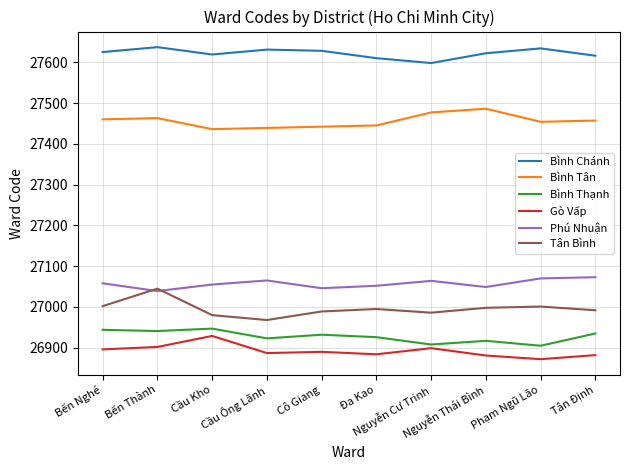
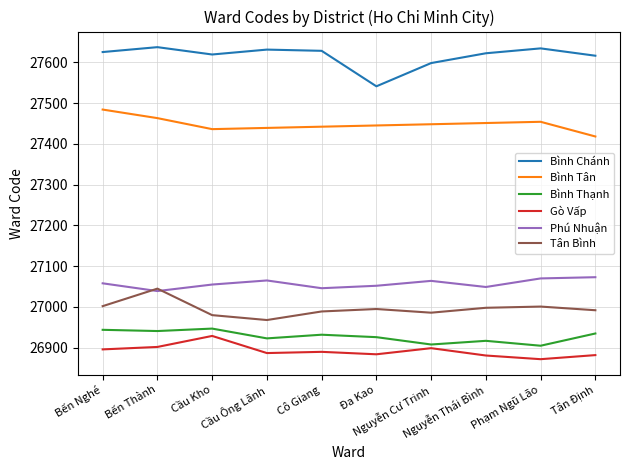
  {
    "Bình Chánh": {
      "Bến Nghé": 27630,
      "Bến Thành": 27640,
      "Cầu Kho": 27620,
      "Cầu Ông Lãnh": 27630,
      "Cô Giang": 27630,
-     "Đa Kao": 27610,
+     "Đa Kao": 27540,
      "Nguyễn Cư Trinh": 27600,
      "Nguyễn Thái Bình": 27620,
      "Phạm Ngũ Lão": 27630,
      "Tân Định": 27620
    },
    "Bình Tân": {
-     "Bến Nghé": 27460,
+     "Bến Nghé": 27480,
      "Bến Thành": 27460,
      "Cầu Kho": 27440,
      "Cầu Ông Lãnh": 27440,
      "Cô Giang": 27440,
      "Đa Kao": 27450,
-     "Nguyễn Cư Trinh": 27480,
-     "Nguyễn Thái Bình": 27490,
+     "Nguyễn Cư Trinh": 27450,
+     "Nguyễn Thái Bình": 27450,
      "Phạm Ngũ Lão": 27450,
-     "Tân Định": 27460
+     "Tân Định": 27420
    },
    "Bình Thạnh": {
      "Bến Nghé": 26940,
      "Bến Thành": 26940,
      "Cầu Kho": 26950,
      "Cầu Ông Lãnh": 26920,
      "Cô Giang": 26930,
      "Đa Kao": 26930,
      "Nguyễn Cư Trinh": 26910,
      "Nguyễn Thái Bình": 26920,
      "Phạm Ngũ Lão": 26910,
      "Tân Định": 26940
    },
    "Gò Vấp": {
      "Bến Nghé": 26900,
      "Bến Thành": 26900,
      "Cầu Kho": 26930,
      "Cầu Ông Lãnh": 26890,
      "Cô Giang": 26890,
      "Đa Kao": 26880,
      "Nguyễn Cư Trinh": 26900,
      "Nguyễn Thái Bình": 26880,
      "Phạm Ngũ Lão": 26870,
      "Tân Định": 26880
    },
    "Phú Nhuận": {
      "Bến Nghé": 27060,
      "Cầu Kho": 27060,
      "Cầu Ông Lãnh": 27070,
      "Cô Giang": 27050,
      "Đa Kao": 27050,
      "Nguyễn Cư Trinh": 27060,
      "Nguyễn Thái Bình": 27050,
      "Phạm Ngũ Lão": 27070,
      "Tân Định": 27070
    },
    "Tân Bình": {
      "Bến Nghé": 27000,
      "Cầu Kho": 26980,
      "Cầu Ông Lãnh": 26970,
      "Cô Giang": 26990,
      "Đa Kao": 27000,
      "Nguyễn Cư Trinh": 26990,
      "Nguyễn Thái Bình": 27000,
      "Phạm Ngũ Lão": 27000,
      "Tân Định": 26990
    }
  }
